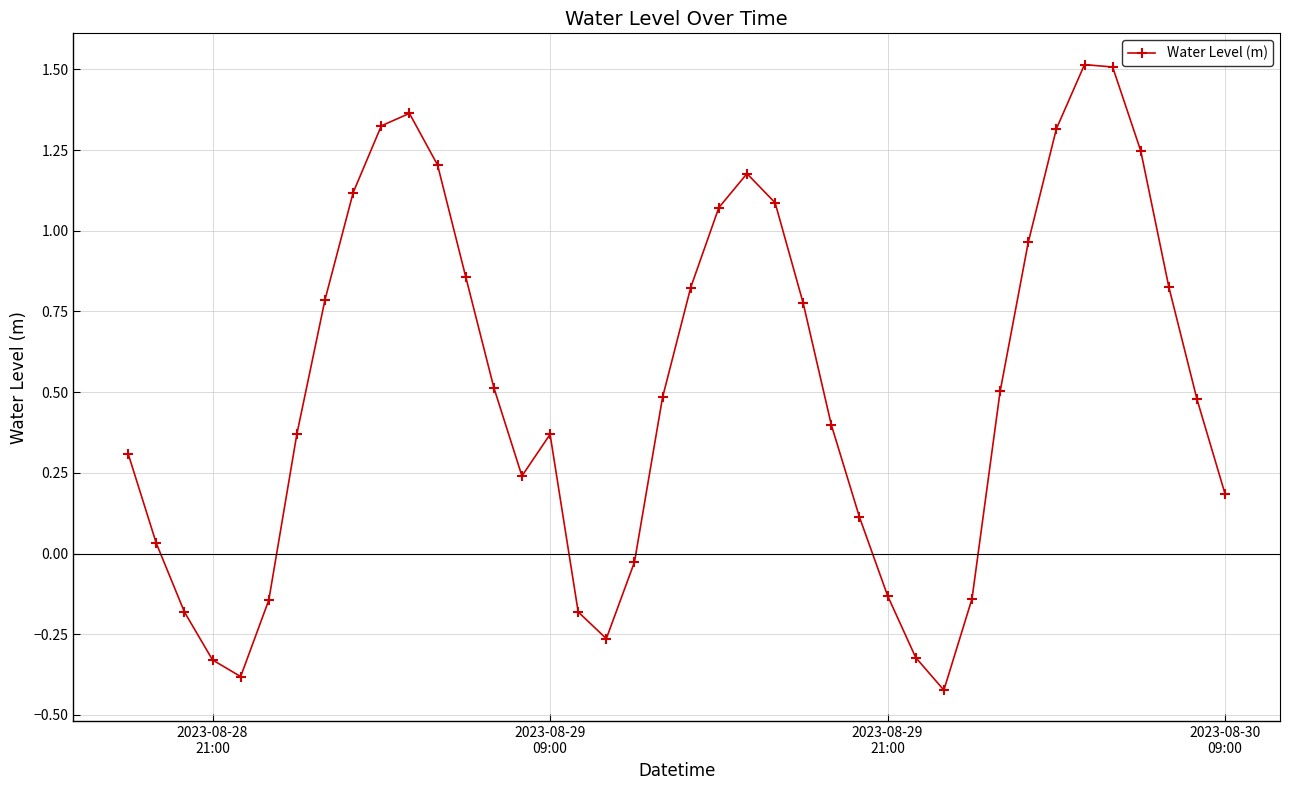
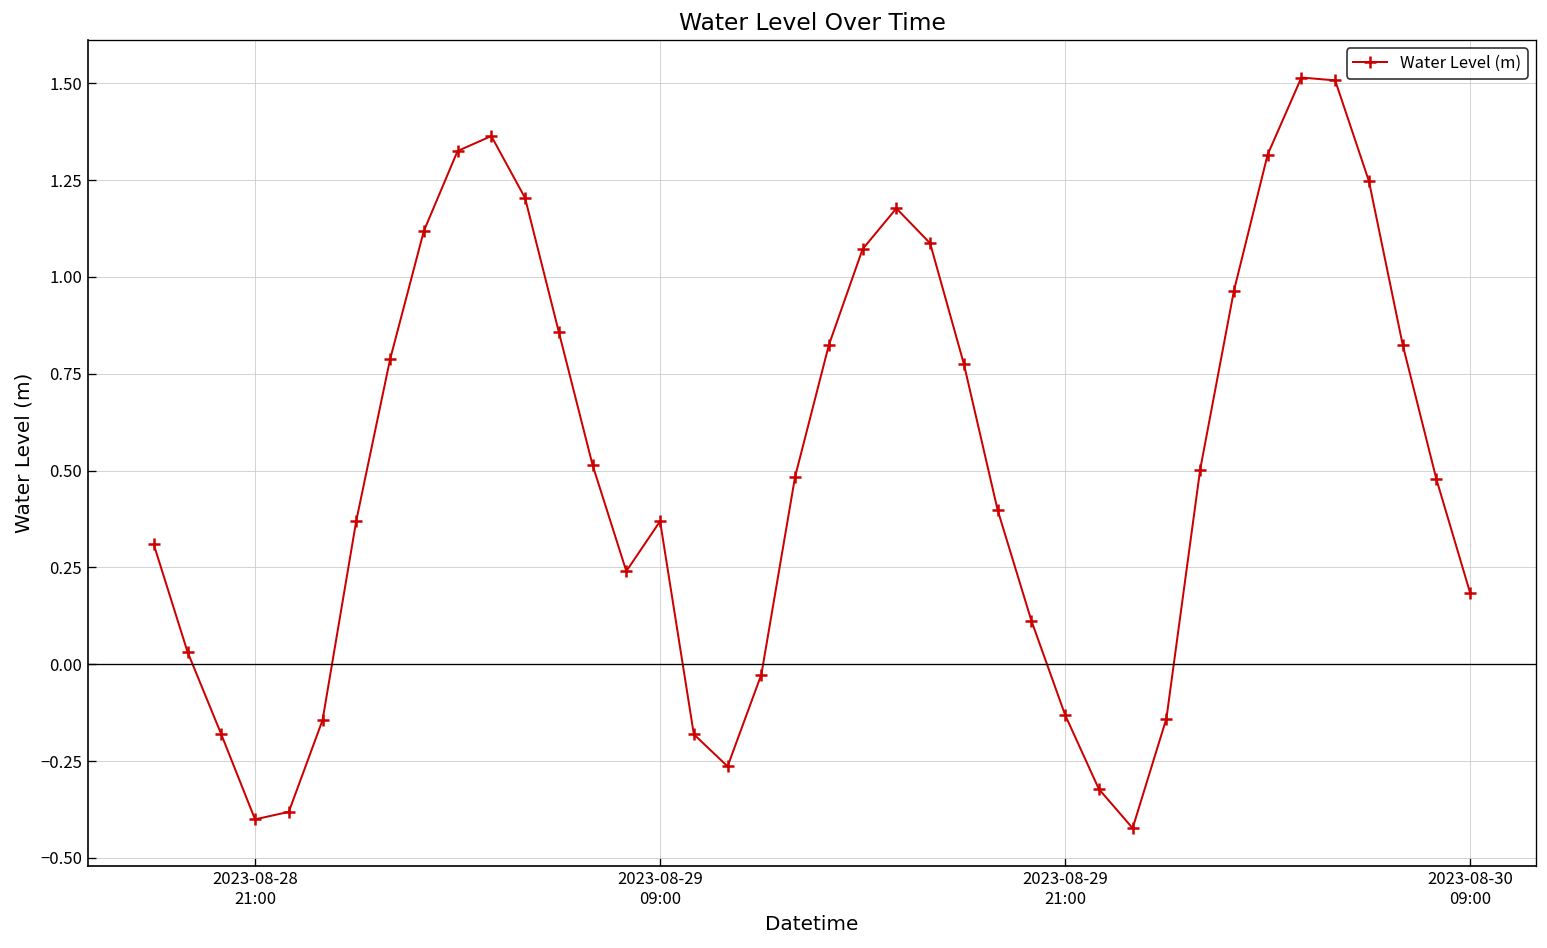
  {
-   "2023-08-28 21:00": -0.33,
+   "2023-08-28 21:00": -0.40,
    "2023-08-29 09:00": 0.37,
    "2023-08-29 21:00": -0.13,
    "2023-08-30 09:00": 0.18
  }
